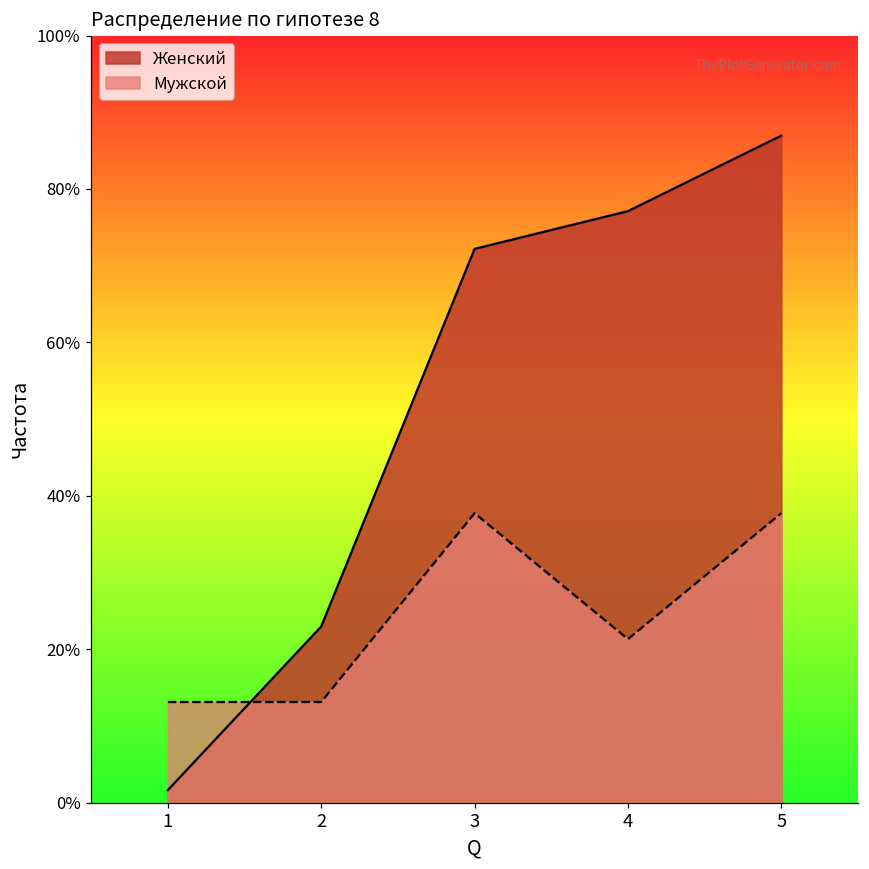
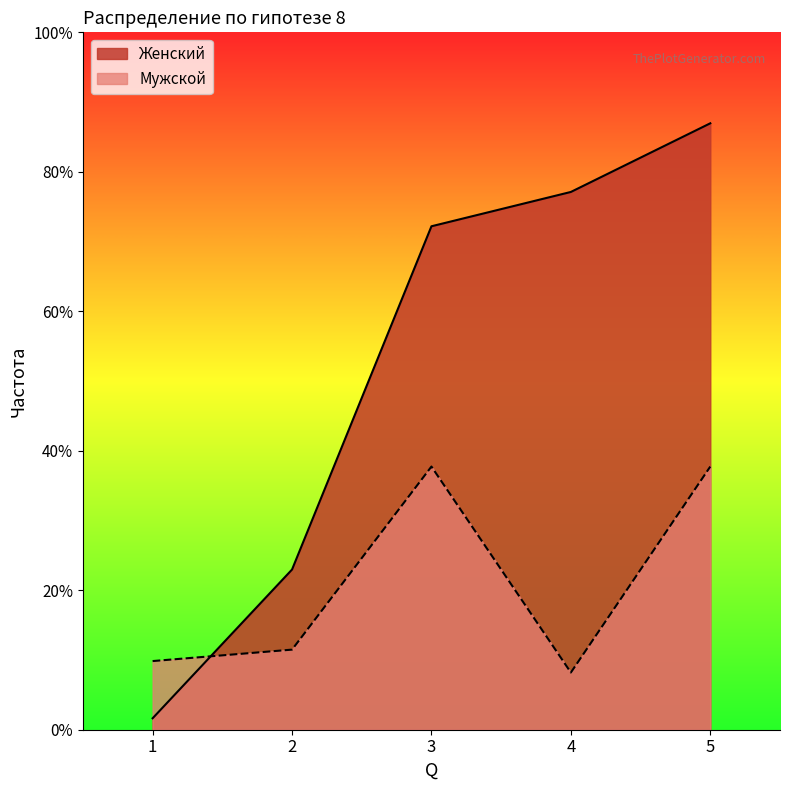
  {
    "Женский": {
      "1": "2%",
      "2": "23%",
      "3": "72%",
      "4": "77%",
      "5": "87%"
    },
    "Мужской": {
-     "1": "13%",
-     "2": "13%",
+     "1": "10%",
+     "2": "11%",
      "3": "38%",
-     "4": "21%",
+     "4": "8%",
      "5": "38%"
    }
  }
